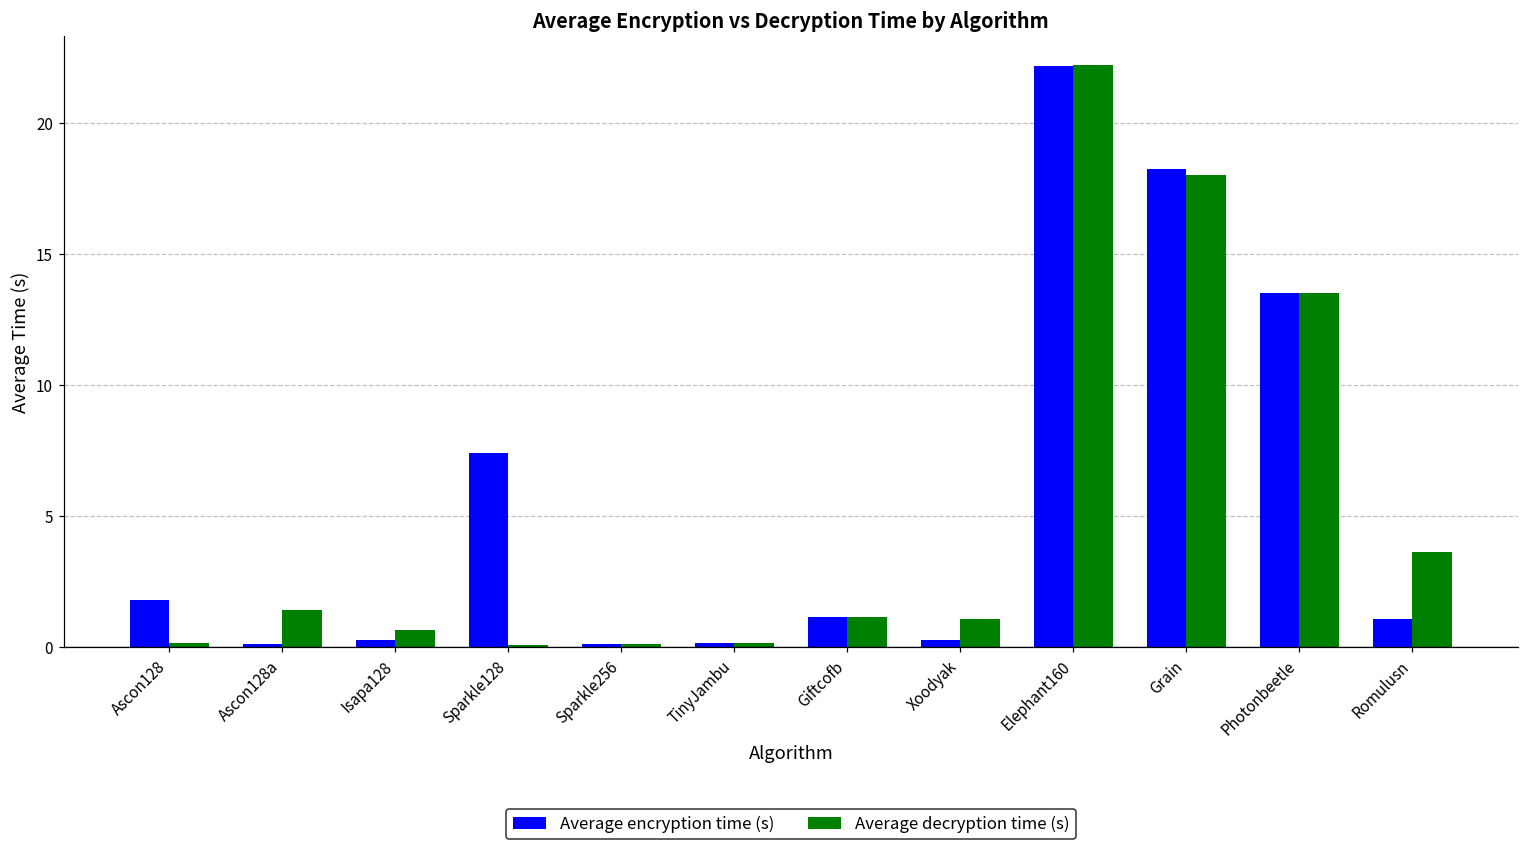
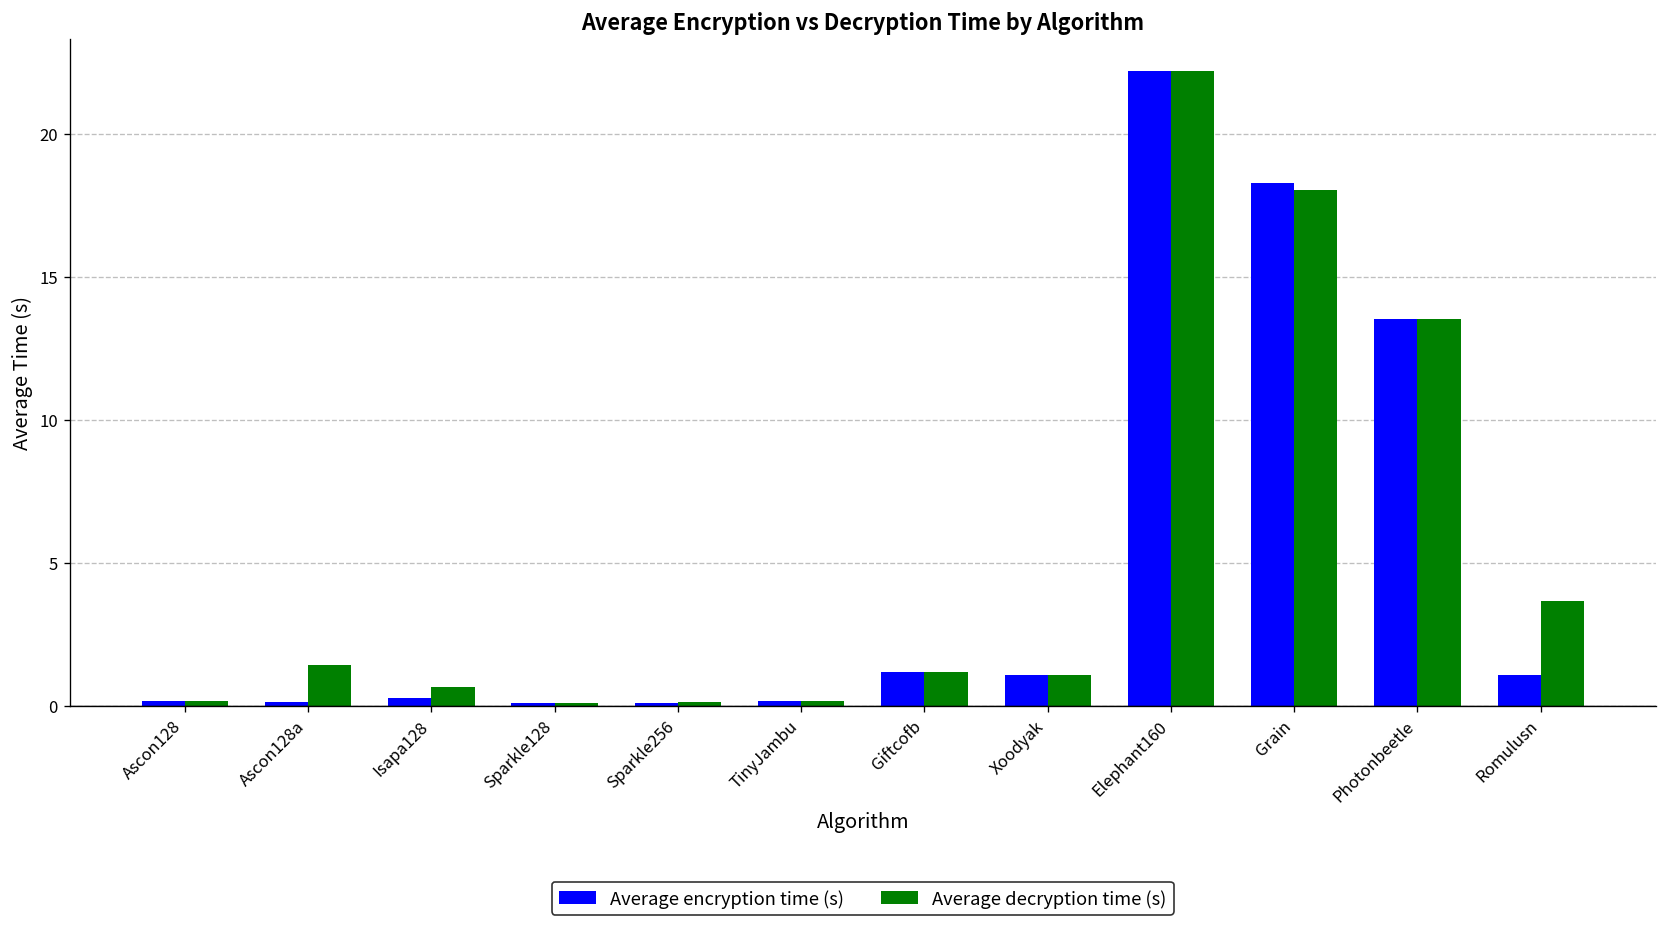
  {
    "Average encryption time (s)": {
-     "Ascon128": 1.8,
+     "Ascon128": 0.2,
      "Ascon128a": 0.1,
      "Isapa128": 0.3,
-     "Sparkle128": 7.4,
+     "Sparkle128": 0.1,
      "Sparkle256": 0.1,
      "TinyJambu": 0.2,
      "Giftcofb": 1.2,
-     "Xoodyak": 0.3,
+     "Xoodyak": 1.1,
      "Elephant160": 22.2,
      "Grain": 18.3,
      "Photonbeetle": 13.5,
      "Romulusn": 1.1
    },
    "Average decryption time (s)": {
      "Ascon128": 0.2,
      "Ascon128a": 1.4,
      "Isapa128": 0.7,
      "Sparkle256": 0.1,
      "TinyJambu": 0.2,
      "Giftcofb": 1.2,
      "Xoodyak": 1.1,
      "Elephant160": 22.2,
      "Grain": 18.0,
      "Photonbeetle": 13.5,
      "Romulusn": 3.7
    }
  }
